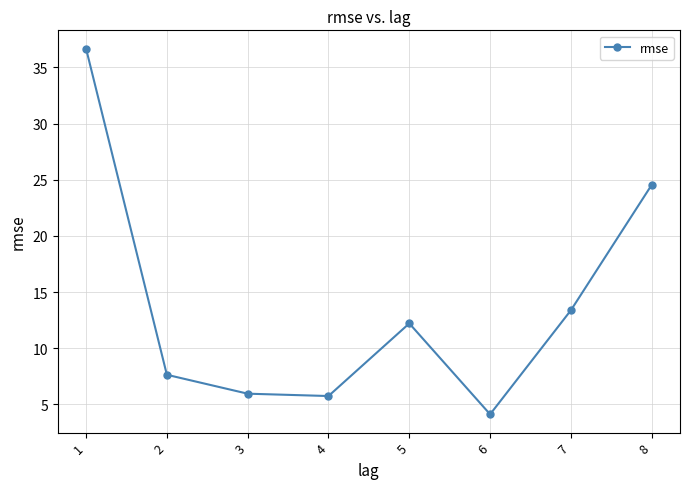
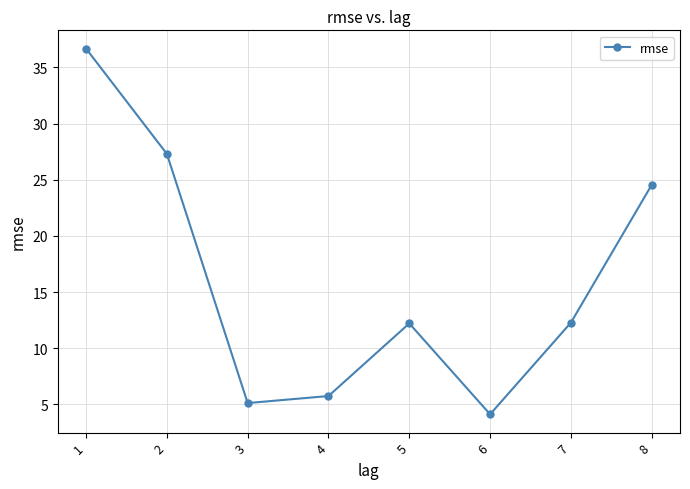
  {
    "1": 36.7,
-   "2": 7.6,
-   "3": 6.0,
+   "2": 27.3,
+   "3": 5.1,
    "4": 5.8,
    "5": 12.2,
    "6": 4.1,
-   "7": 13.4,
+   "7": 12.3,
    "8": 24.6
  }
